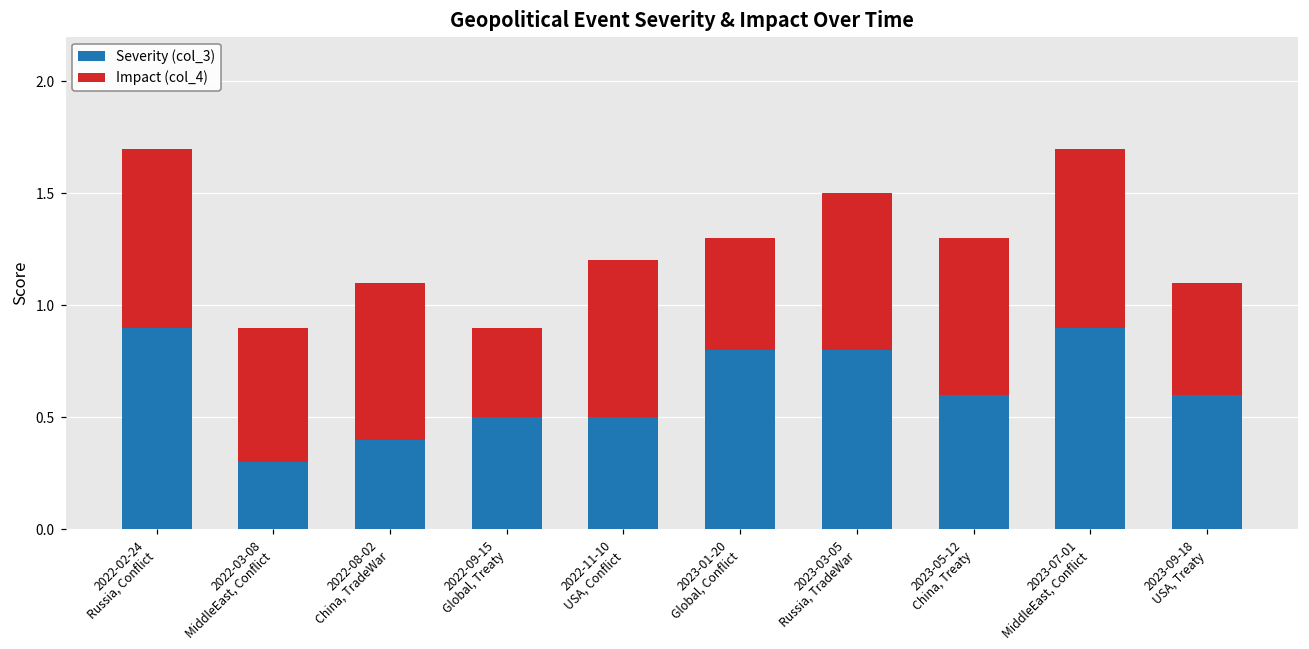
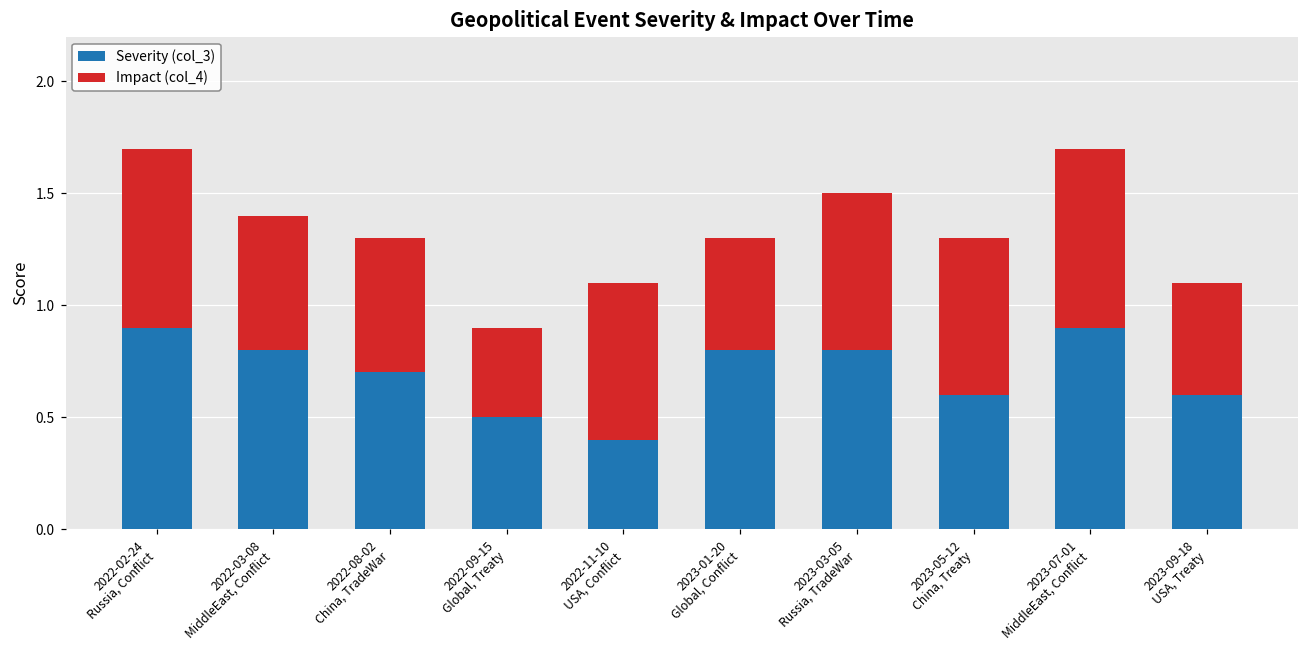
  {
    "Severity (col_3)": {
      "2022-02-24 Russia, Conflict": 0.9,
-     "2022-03-08 MiddleEast, Conflict": 0.3,
-     "2022-08-02 China, TradeWar": 0.4,
+     "2022-03-08 MiddleEast, Conflict": 0.8,
+     "2022-08-02 China, TradeWar": 0.7,
      "2022-09-15 Global, Treaty": 0.5,
-     "2022-11-10 USA, Conflict": 0.5,
+     "2022-11-10 USA, Conflict": 0.4,
      "2023-01-20 Global, Conflict": 0.8,
      "2023-03-05 Russia, TradeWar": 0.8,
      "2023-05-12 China, Treaty": 0.6,
      "2023-07-01 MiddleEast, Conflict": 0.9,
      "2023-09-18 USA, Treaty": 0.6
    },
    "Impact (col_4)": {
      "2022-02-24 Russia, Conflict": 0.8,
      "2022-03-08 MiddleEast, Conflict": 0.6,
-     "2022-08-02 China, TradeWar": 0.7,
+     "2022-08-02 China, TradeWar": 0.6,
      "2022-09-15 Global, Treaty": 0.4,
      "2022-11-10 USA, Conflict": 0.7,
      "2023-01-20 Global, Conflict": 0.5,
      "2023-03-05 Russia, TradeWar": 0.7,
      "2023-05-12 China, Treaty": 0.7,
      "2023-07-01 MiddleEast, Conflict": 0.8,
      "2023-09-18 USA, Treaty": 0.5
    }
  }
